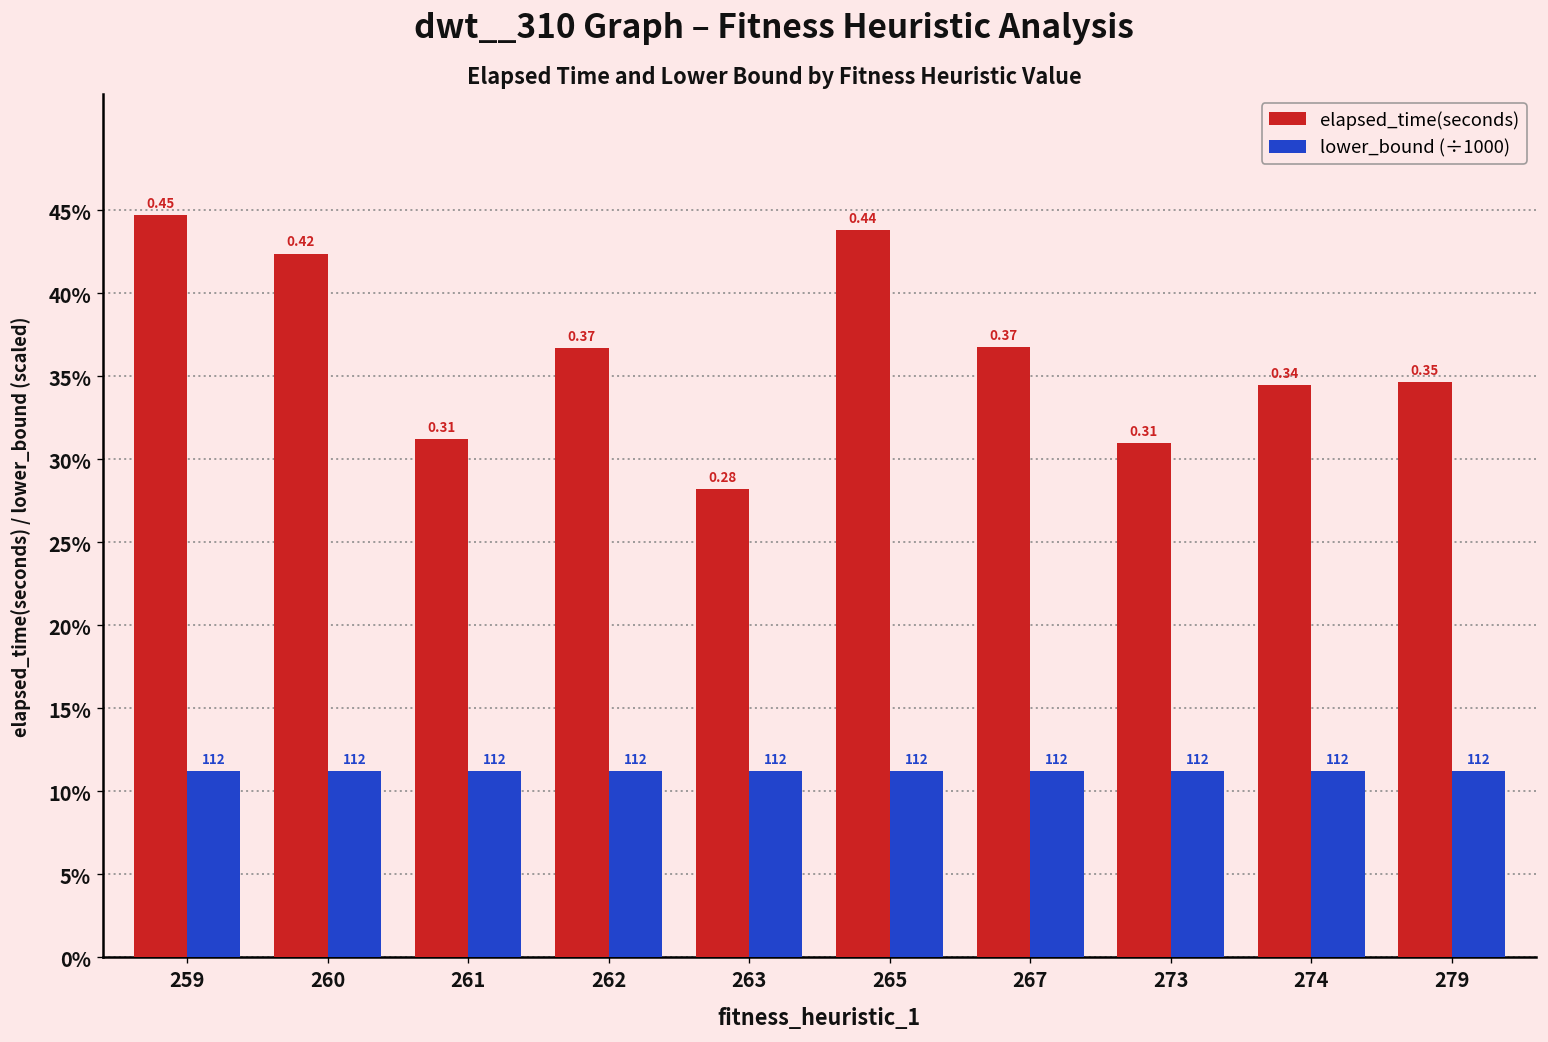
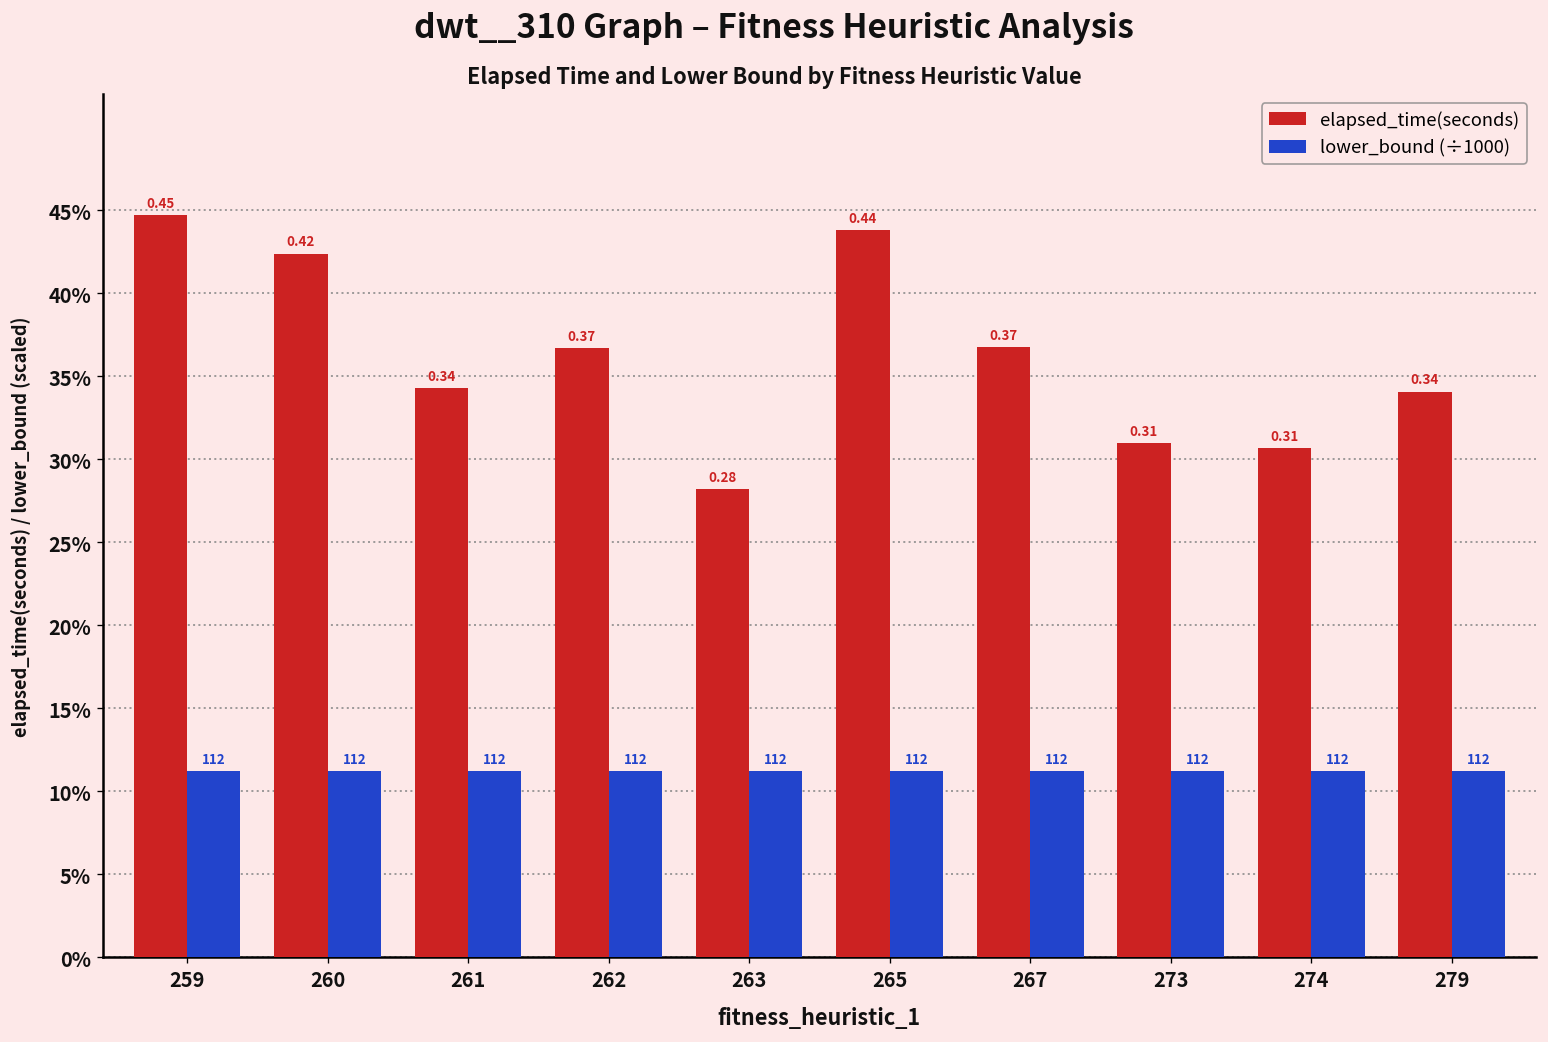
  {
    "elapsed_time(seconds)": {
      "259": 0.45,
      "260": 0.42,
-     "261": 0.31,
+     "261": 0.34,
      "262": 0.37,
      "263": 0.28,
      "265": 0.44,
      "267": 0.37,
      "273": 0.31,
-     "274": 0.34,
-     "279": 0.35
+     "274": 0.31,
+     "279": 0.34
    }
  }
